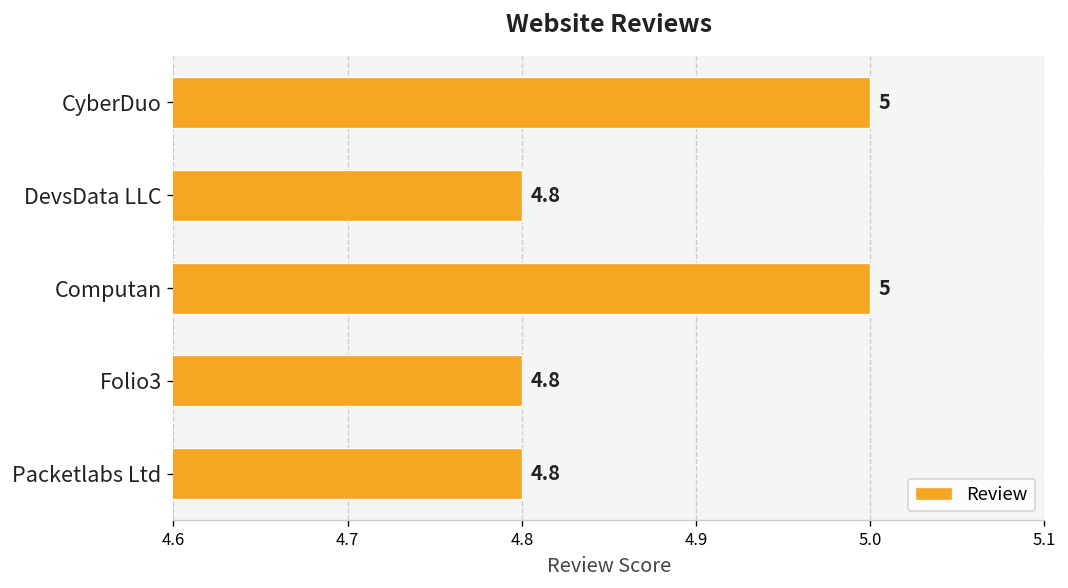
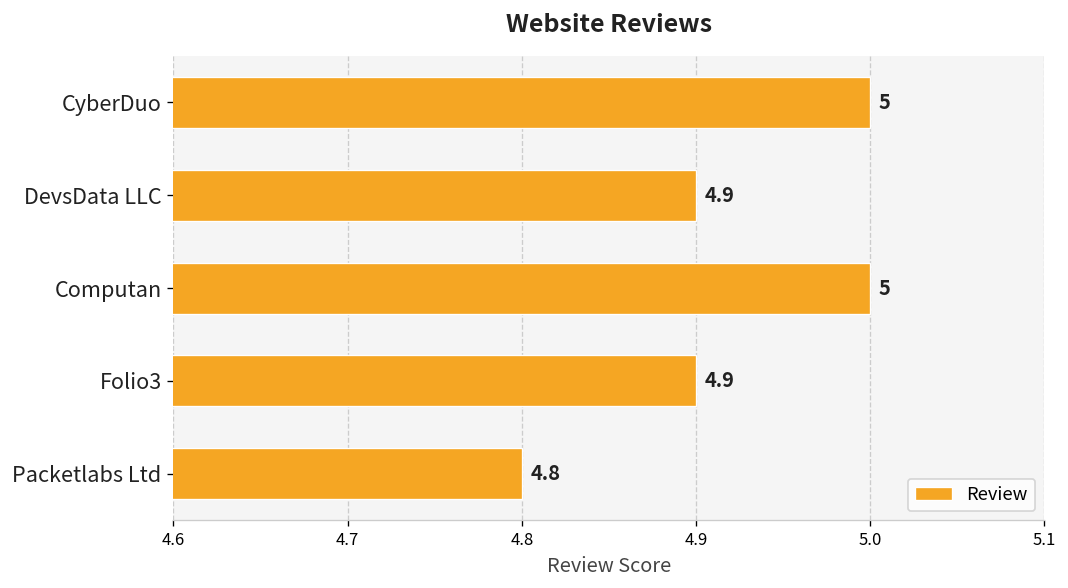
  {
    "CyberDuo": 5,
-   "DevsData LLC": 4.8,
+   "DevsData LLC": 4.9,
    "Computan": 5,
-   "Folio3": 4.8,
+   "Folio3": 4.9,
    "Packetlabs Ltd": 4.8
  }
